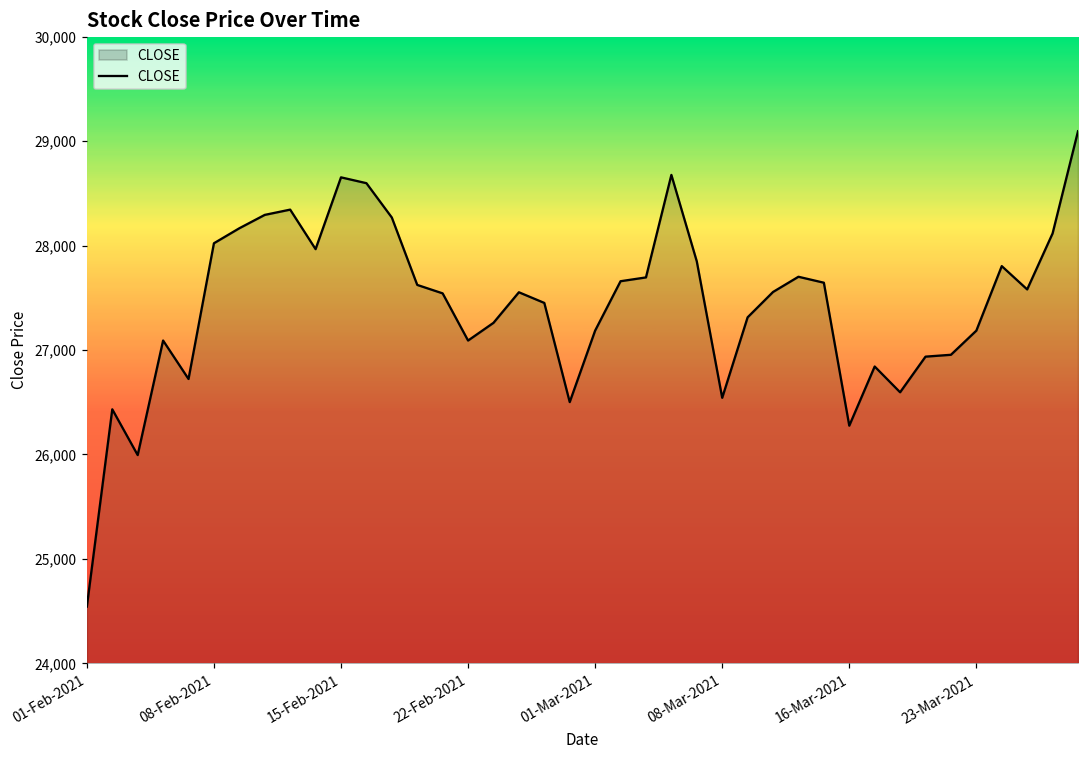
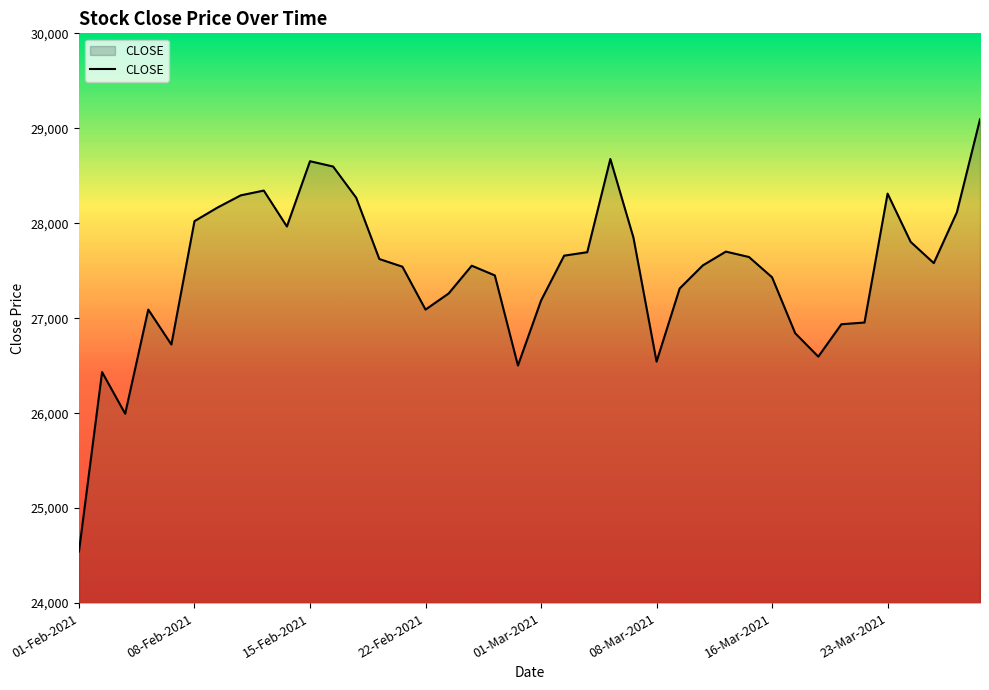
  {
    "01-Feb-2021": "24,500",
    "08-Feb-2021": "28,000",
    "15-Feb-2021": "28,700",
    "22-Feb-2021": "27,100",
    "01-Mar-2021": "27,200",
    "08-Mar-2021": "26,500",
-   "16-Mar-2021": "26,300",
-   "23-Mar-2021": "27,200"
+   "16-Mar-2021": "27,400",
+   "23-Mar-2021": "28,300"
  }
